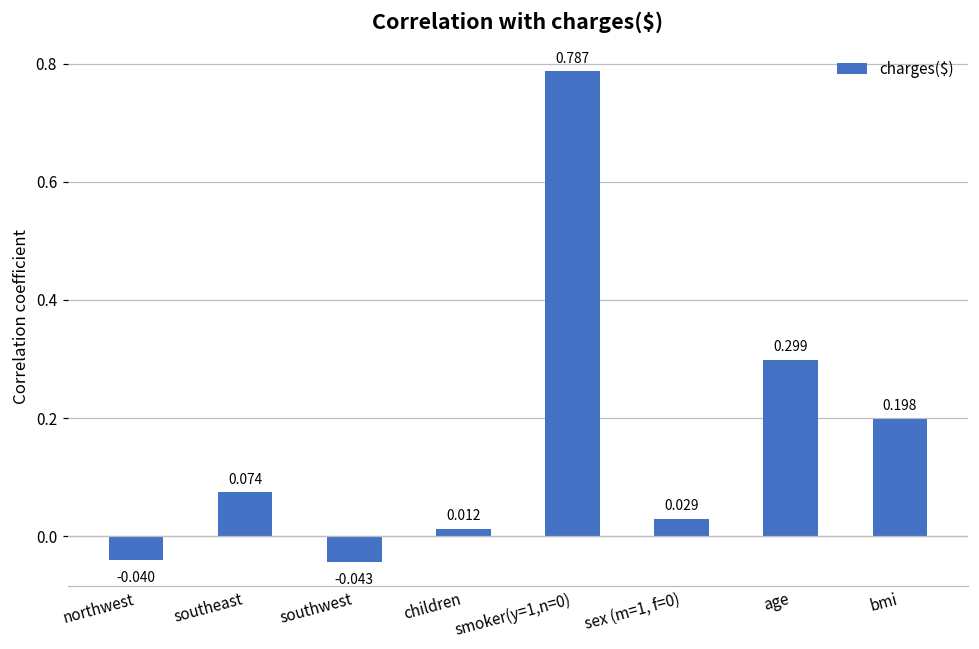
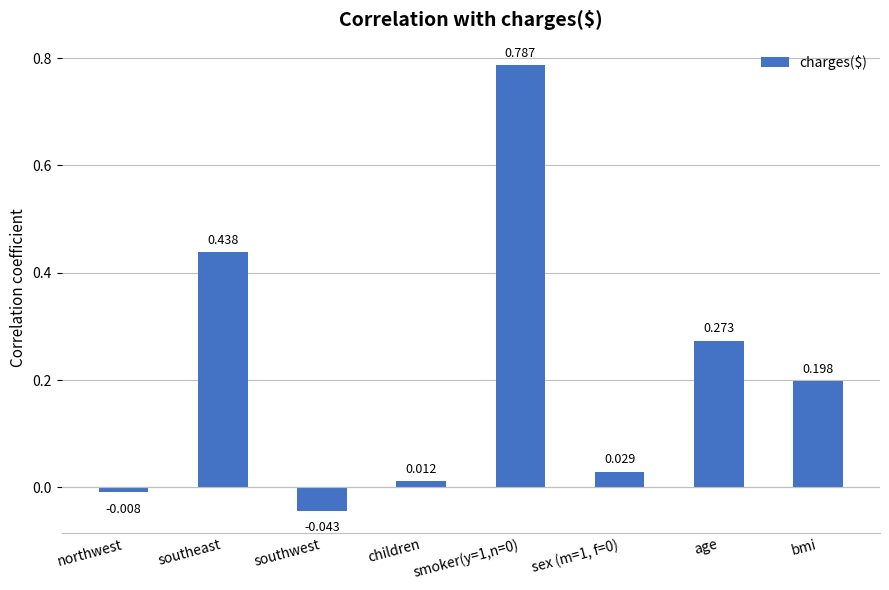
  {
-   "northwest": -0.040,
-   "southeast": 0.074,
+   "northwest": -0.008,
+   "southeast": 0.438,
    "southwest": -0.043,
    "children": 0.012,
    "smoker(y=1,n=0)": 0.787,
    "sex (m=1, f=0)": 0.029,
-   "age": 0.299,
+   "age": 0.273,
    "bmi": 0.198
  }
